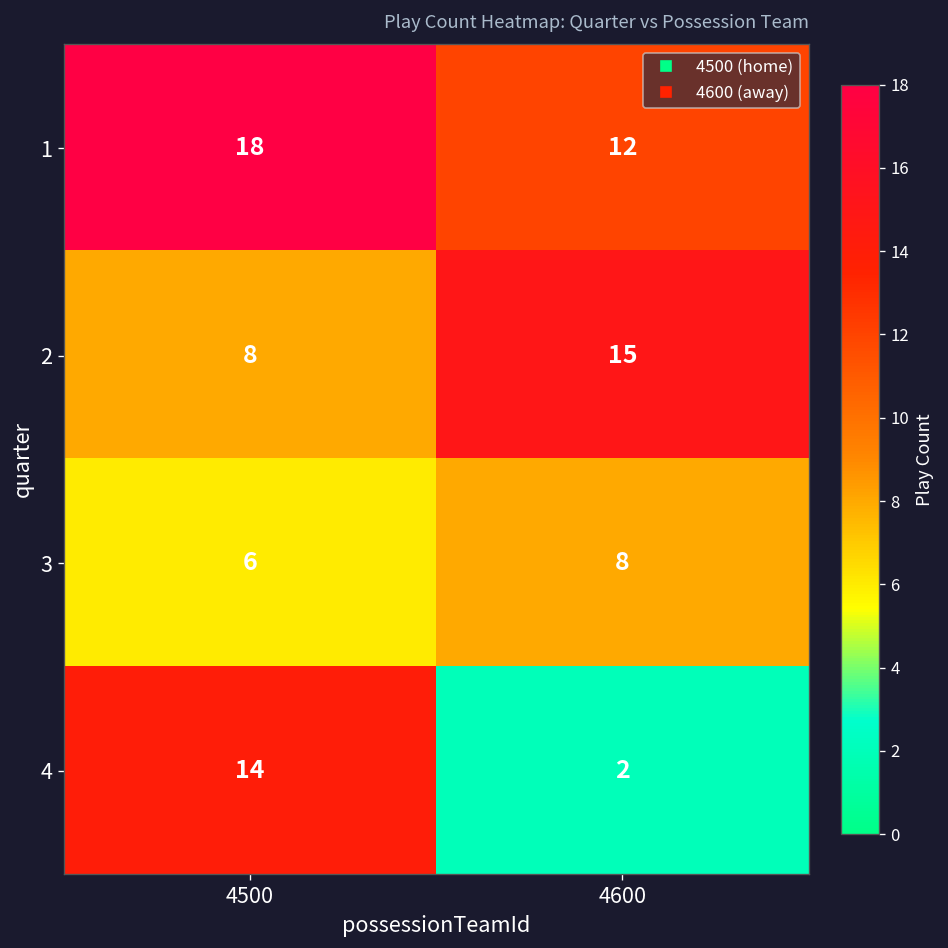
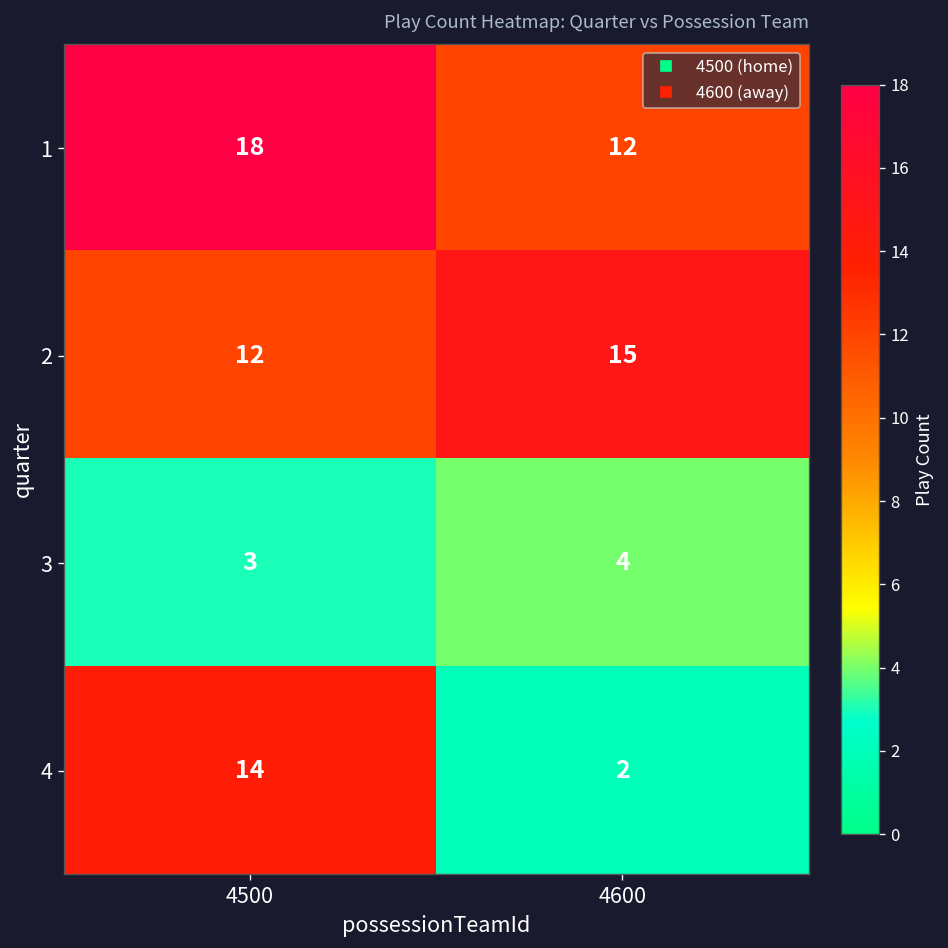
  {
    "1": {
      "4500": 18,
      "4600": 12
    },
    "2": {
-     "4500": 8,
+     "4500": 12,
      "4600": 15
    },
    "3": {
-     "4500": 6,
-     "4600": 8
+     "4500": 3,
+     "4600": 4
    },
    "4": {
      "4500": 14,
      "4600": 2
    }
  }
